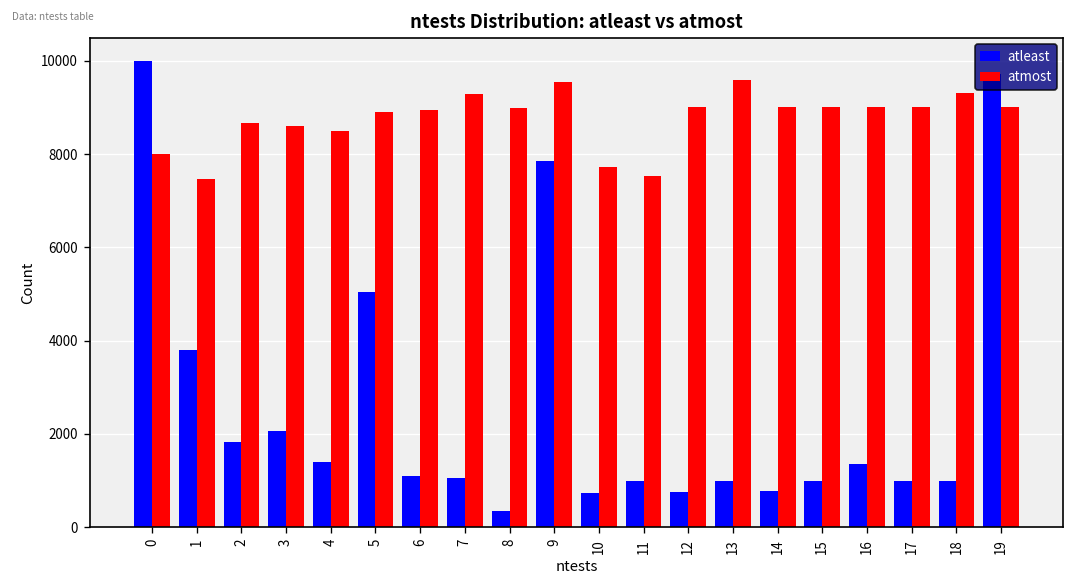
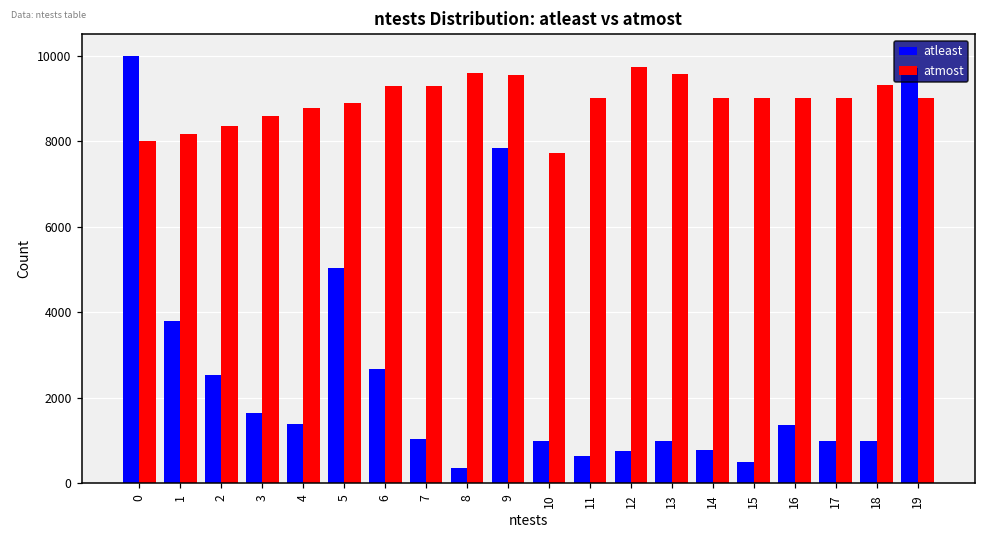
  {
    "atleast": {
      "0": 10000,
      "1": 3800,
-     "2": 1800,
-     "3": 2100,
+     "2": 2500,
+     "3": 1600,
      "4": 1400,
      "5": 5000,
-     "6": 1100,
+     "6": 2700,
      "7": 1000,
      "8": 300,
      "9": 7900,
-     "10": 700,
-     "11": 1000,
+     "10": 1000,
+     "11": 600,
      "12": 800,
      "13": 1000,
      "14": 800,
-     "15": 1000,
+     "15": 500,
      "16": 1400,
      "17": 1000,
      "18": 1000
    },
    "atmost": {
      "0": 8000,
-     "1": 7500,
-     "2": 8700,
+     "1": 8200,
+     "2": 8400,
      "3": 8600,
-     "4": 8500,
+     "4": 8800,
      "5": 8900,
-     "6": 9000,
+     "6": 9300,
      "7": 9300,
-     "8": 9000,
+     "8": 9600,
      "9": 9600,
      "10": 7700,
-     "11": 7500,
-     "12": 9000,
+     "11": 9000,
+     "12": 9700,
      "13": 9600,
      "14": 9000,
      "15": 9000,
      "16": 9000,
      "17": 9000,
      "18": 9300,
      "19": 9000
    }
  }
